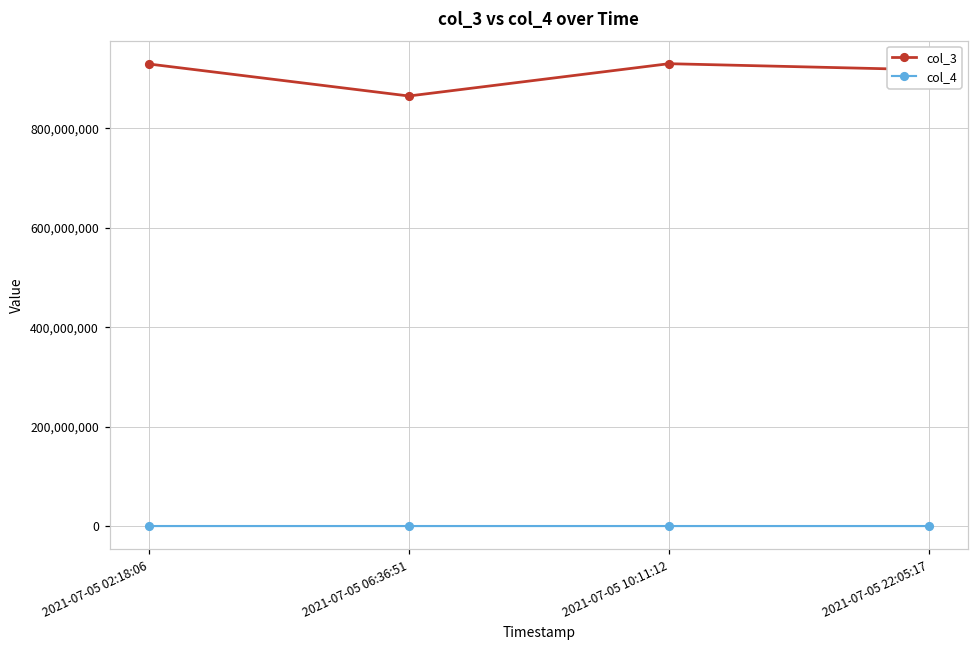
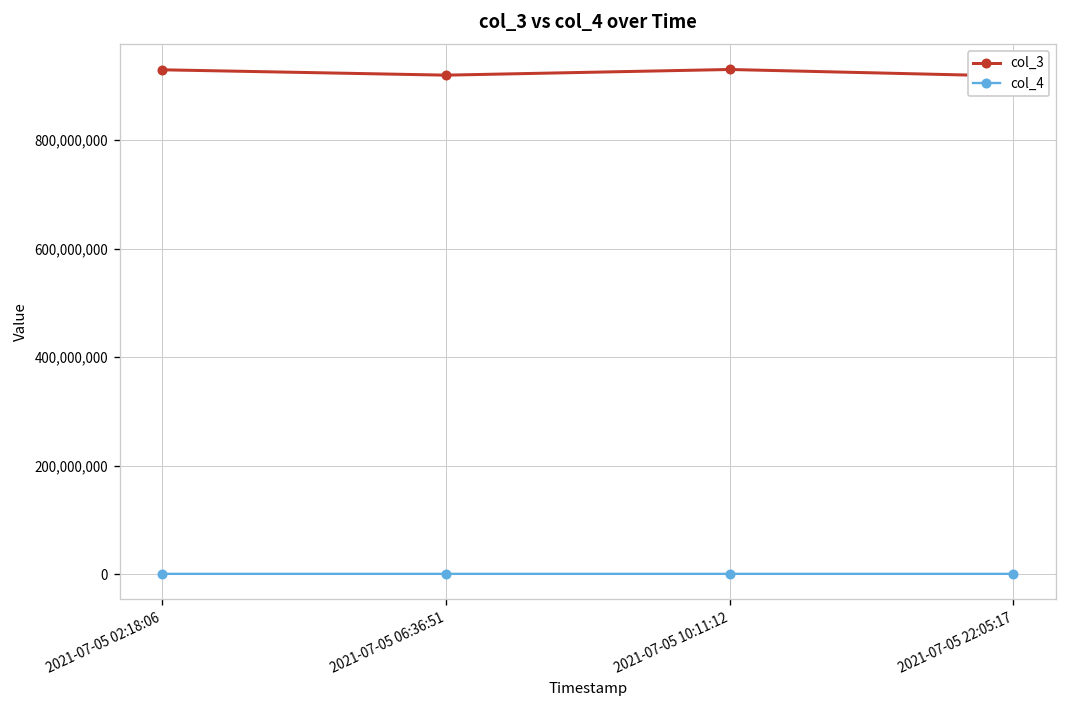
  {
    "col_3": {
      "2021-07-05 02:18:06": "930,000,000",
-     "2021-07-05 06:36:51": "870,000,000",
+     "2021-07-05 06:36:51": "920,000,000",
      "2021-07-05 10:11:12": "930,000,000"
    },
    "col_4": {
      "2021-07-05 02:18:06": "0",
      "2021-07-05 06:36:51": "0",
      "2021-07-05 10:11:12": "0",
      "2021-07-05 22:05:17": "0"
    }
  }
